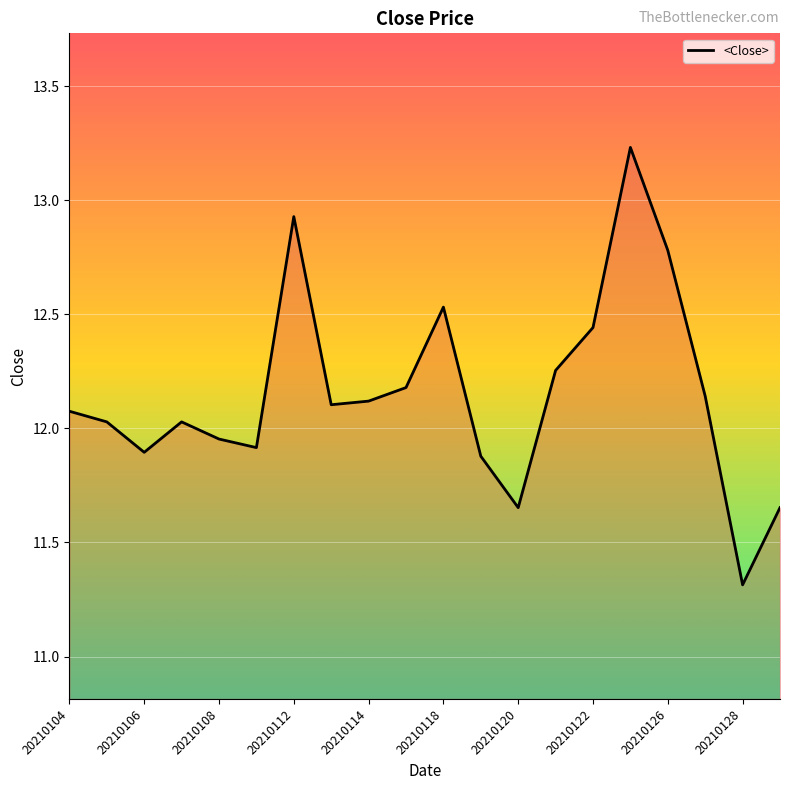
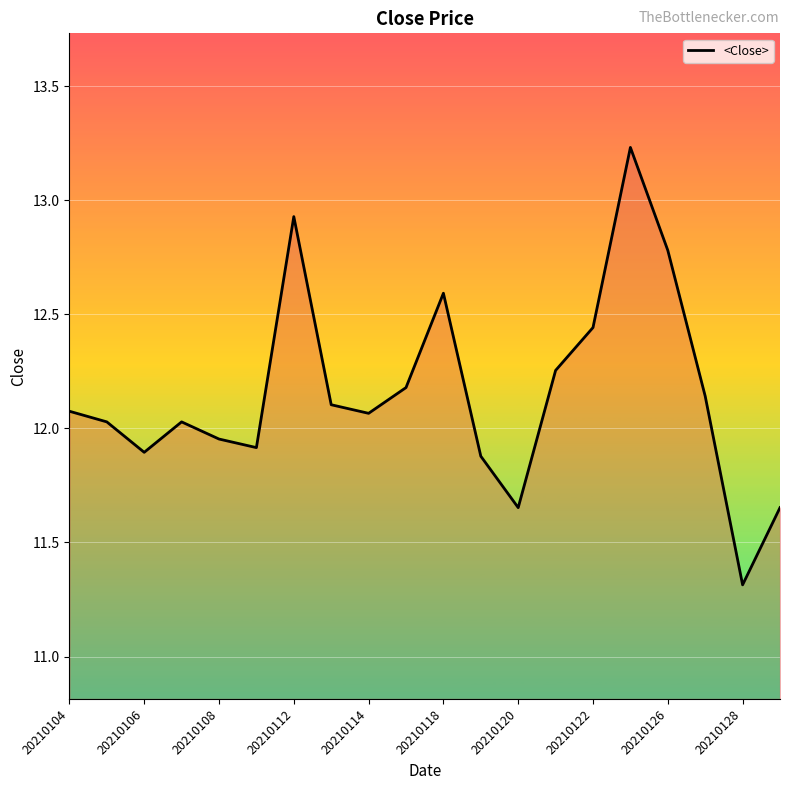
  {
    "20210104": 12.08,
    "20210106": 11.90,
    "20210108": 11.95,
    "20210112": 12.93,
-   "20210114": 12.12,
-   "20210118": 12.53,
+   "20210114": 12.07,
+   "20210118": 12.59,
    "20210120": 11.65,
    "20210122": 12.44,
    "20210126": 12.78,
    "20210128": 11.31
  }
